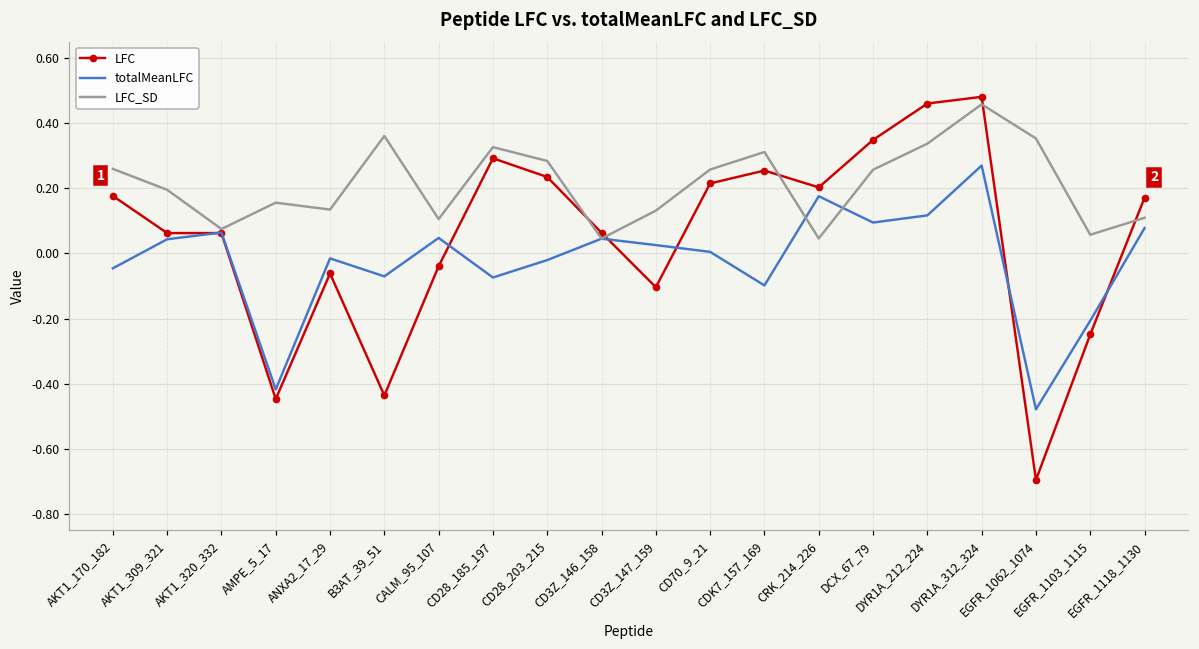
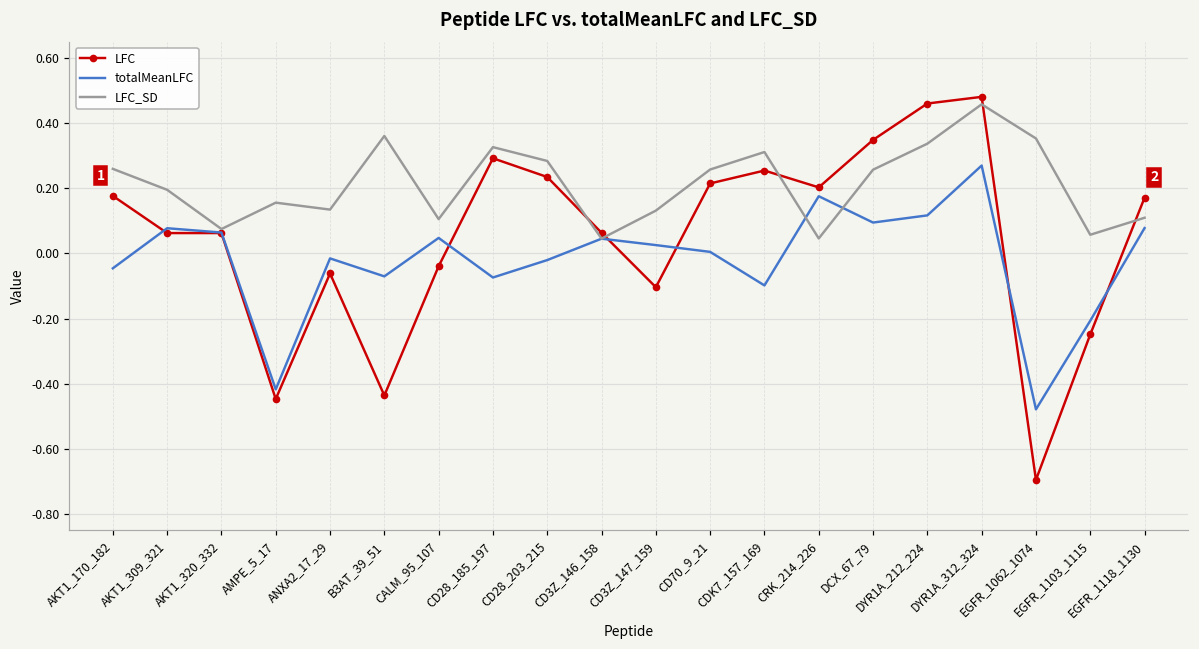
  {
    "LFC": {
      "AKT1_170_182": 0.18,
      "AKT1_309_321": 0.06,
      "AMPE_5_17": -0.45,
      "ANXA2_17_29": -0.06,
      "B3AT_39_51": -0.44,
      "CALM_95_107": -0.04,
      "CD28_185_197": 0.29,
      "CD28_203_215": 0.23,
      "CD3Z_146_158": 0.06,
      "CD3Z_147_159": -0.10,
      "CD70_9_21": 0.21,
      "CDK7_157_169": 0.25,
      "CRK_214_226": 0.20,
      "DCX_67_79": 0.35,
      "DYR1A_212_224": 0.46,
      "DYR1A_312_324": 0.48,
      "EGFR_1062_1074": -0.70,
      "EGFR_1103_1115": -0.25
    },
    "totalMeanLFC": {
      "AKT1_170_182": -0.05,
-     "AKT1_309_321": 0.04,
+     "AKT1_309_321": 0.08,
      "AMPE_5_17": -0.42,
      "ANXA2_17_29": -0.02,
      "B3AT_39_51": -0.07,
      "CALM_95_107": 0.05,
      "CD28_185_197": -0.07,
      "CD28_203_215": -0.02,
      "CD3Z_147_159": 0.03,
      "CD70_9_21": 0.00,
      "CDK7_157_169": -0.10,
      "CRK_214_226": 0.18,
      "DCX_67_79": 0.09,
      "DYR1A_212_224": 0.12,
      "DYR1A_312_324": 0.27,
      "EGFR_1062_1074": -0.48,
      "EGFR_1103_1115": -0.21,
      "EGFR_1118_1130": 0.08
    },
    "LFC_SD": {
      "AKT1_309_321": 0.20,
      "AKT1_320_332": 0.07,
      "AMPE_5_17": 0.16,
      "ANXA2_17_29": 0.13,
      "B3AT_39_51": 0.36,
      "CALM_95_107": 0.11,
      "CD28_185_197": 0.33,
      "CD28_203_215": 0.28,
      "CD3Z_147_159": 0.13,
      "CD70_9_21": 0.26,
      "CDK7_157_169": 0.31,
      "CRK_214_226": 0.05,
      "DCX_67_79": 0.26,
      "DYR1A_212_224": 0.34,
      "DYR1A_312_324": 0.46,
      "EGFR_1062_1074": 0.35,
      "EGFR_1103_1115": 0.06,
      "EGFR_1118_1130": 0.11
    }
  }
